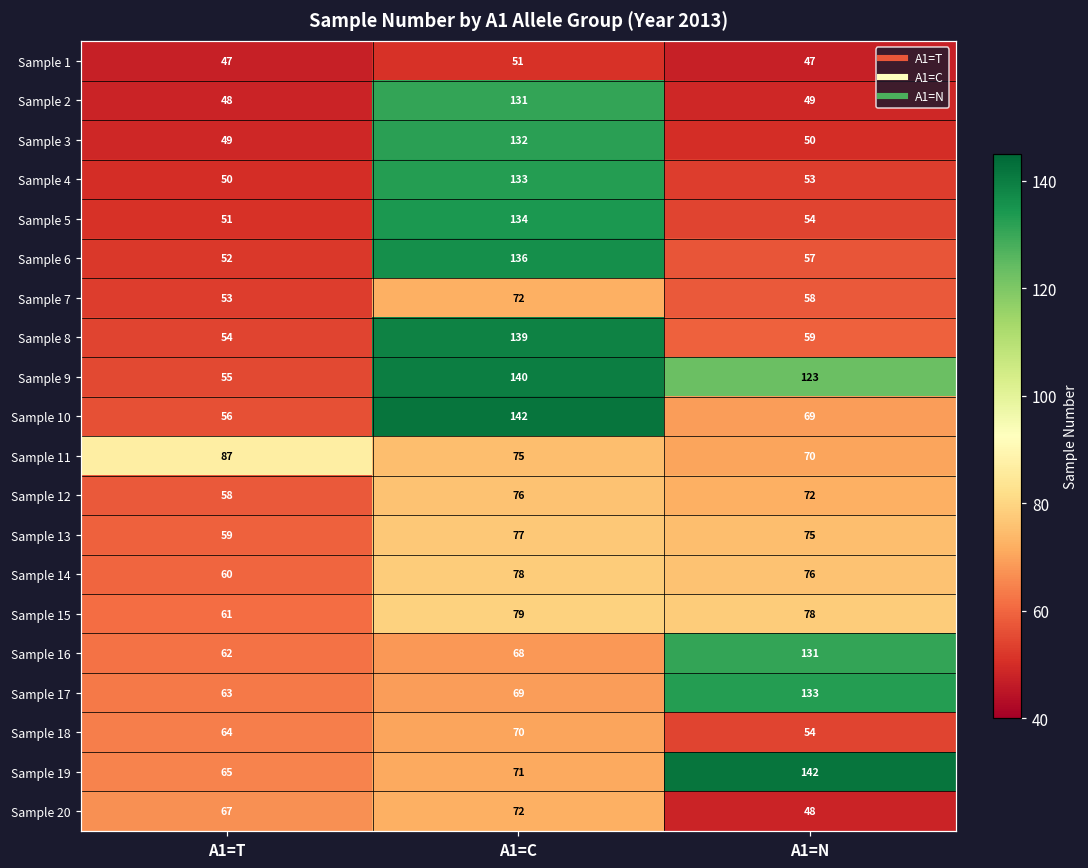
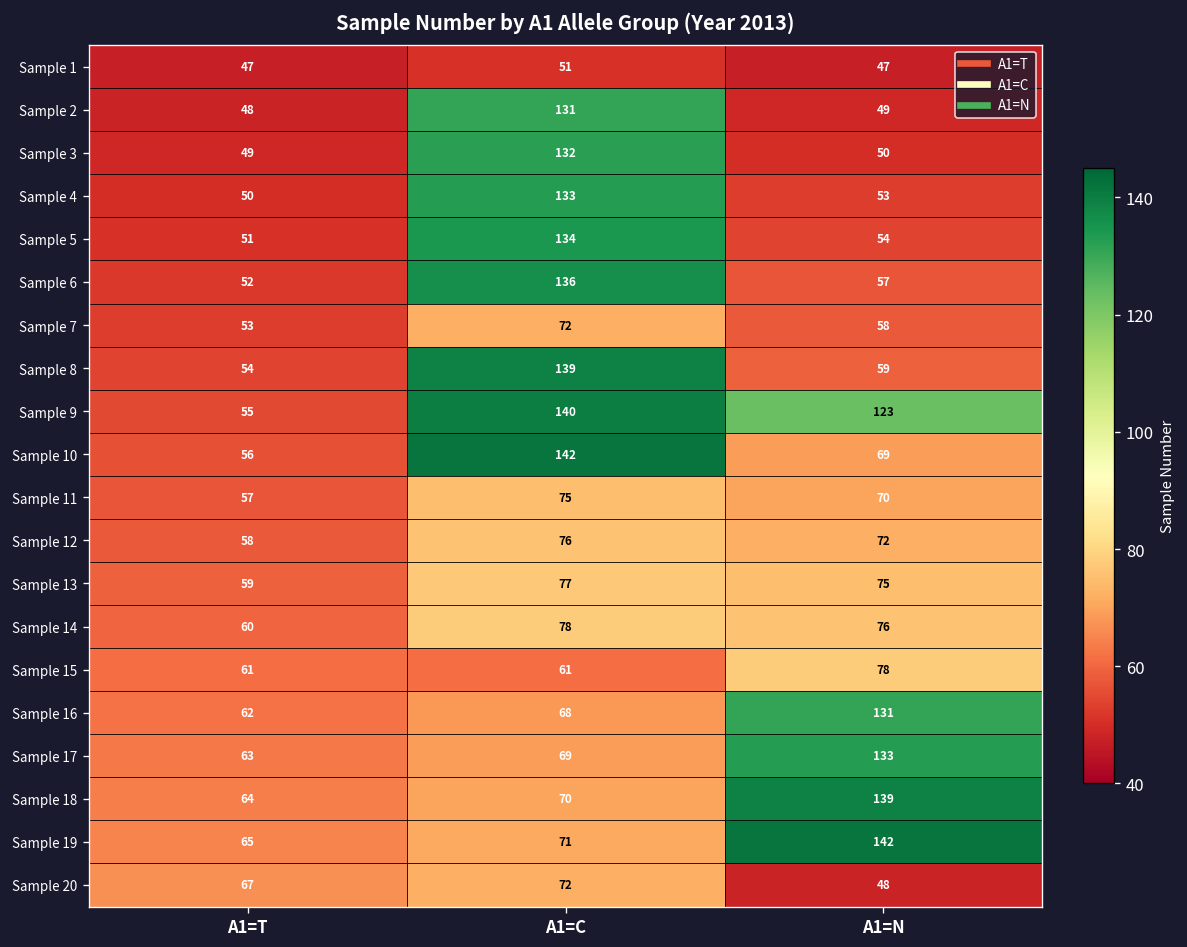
  {
    "Sample 1": {
      "A1=T": 47,
      "A1=C": 51,
      "A1=N": 47
    },
    "Sample 2": {
      "A1=T": 48,
      "A1=C": 131,
      "A1=N": 49
    },
    "Sample 3": {
      "A1=T": 49,
      "A1=C": 132,
      "A1=N": 50
    },
    "Sample 4": {
      "A1=T": 50,
      "A1=C": 133,
      "A1=N": 53
    },
    "Sample 5": {
      "A1=T": 51,
      "A1=C": 134,
      "A1=N": 54
    },
    "Sample 6": {
      "A1=T": 52,
      "A1=C": 136,
      "A1=N": 57
    },
    "Sample 7": {
      "A1=T": 53,
      "A1=C": 72,
      "A1=N": 58
    },
    "Sample 8": {
      "A1=T": 54,
      "A1=C": 139,
      "A1=N": 59
    },
    "Sample 9": {
      "A1=T": 55,
      "A1=C": 140,
      "A1=N": 123
    },
    "Sample 10": {
      "A1=T": 56,
      "A1=C": 142,
      "A1=N": 69
    },
    "Sample 11": {
-     "A1=T": 87,
+     "A1=T": 57,
      "A1=C": 75,
      "A1=N": 70
    },
    "Sample 12": {
      "A1=T": 58,
      "A1=C": 76,
      "A1=N": 72
    },
    "Sample 13": {
      "A1=T": 59,
      "A1=C": 77,
      "A1=N": 75
    },
    "Sample 14": {
      "A1=T": 60,
      "A1=C": 78,
      "A1=N": 76
    },
    "Sample 15": {
      "A1=T": 61,
-     "A1=C": 79,
+     "A1=C": 61,
      "A1=N": 78
    },
    "Sample 16": {
      "A1=T": 62,
      "A1=C": 68,
      "A1=N": 131
    },
    "Sample 17": {
      "A1=T": 63,
      "A1=C": 69,
      "A1=N": 133
    },
    "Sample 18": {
      "A1=T": 64,
      "A1=C": 70,
-     "A1=N": 54
+     "A1=N": 139
    },
    "Sample 19": {
      "A1=T": 65,
      "A1=C": 71,
      "A1=N": 142
    },
    "Sample 20": {
      "A1=T": 67,
      "A1=C": 72,
      "A1=N": 48
    }
  }
